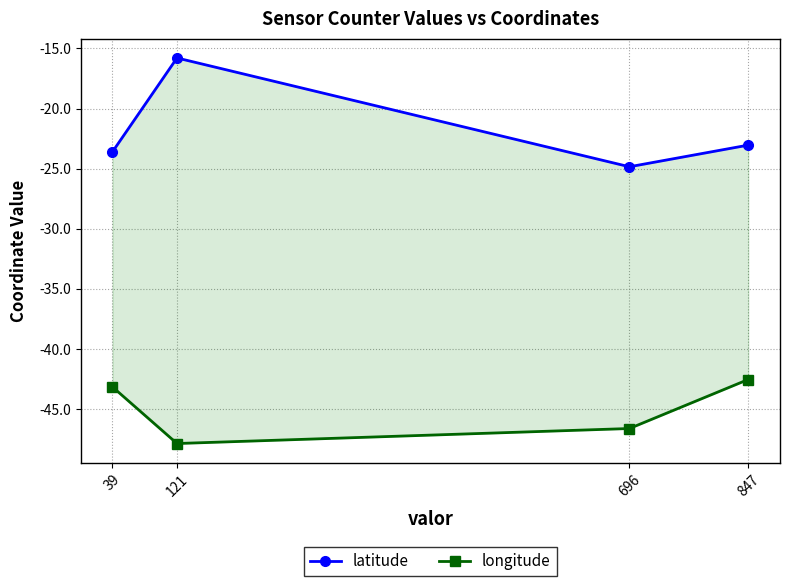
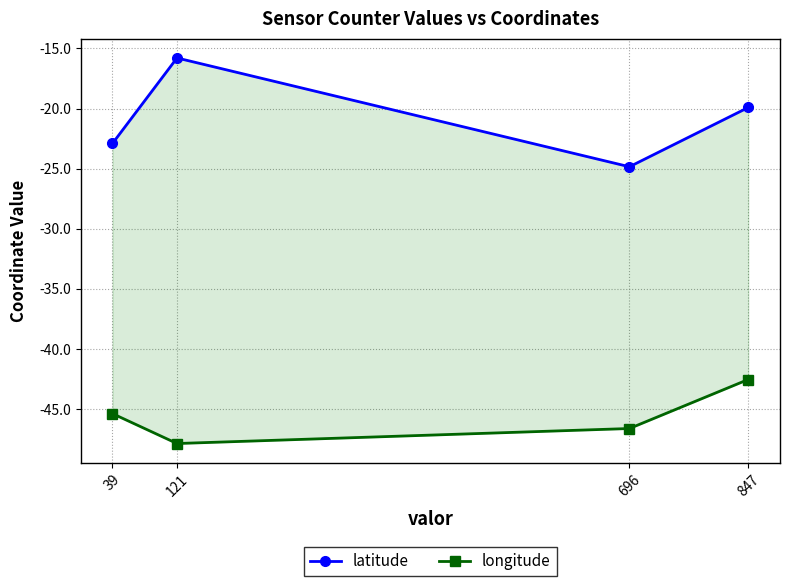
  {
    "latitude": {
-     "39": -23.6,
+     "39": -22.9,
      "121": -15.8,
      "696": -24.8,
-     "847": -23.0
+     "847": -19.9
    },
    "longitude": {
-     "39": -43.2,
+     "39": -45.4,
      "121": -47.9,
      "696": -46.6,
      "847": -42.6
    }
  }
